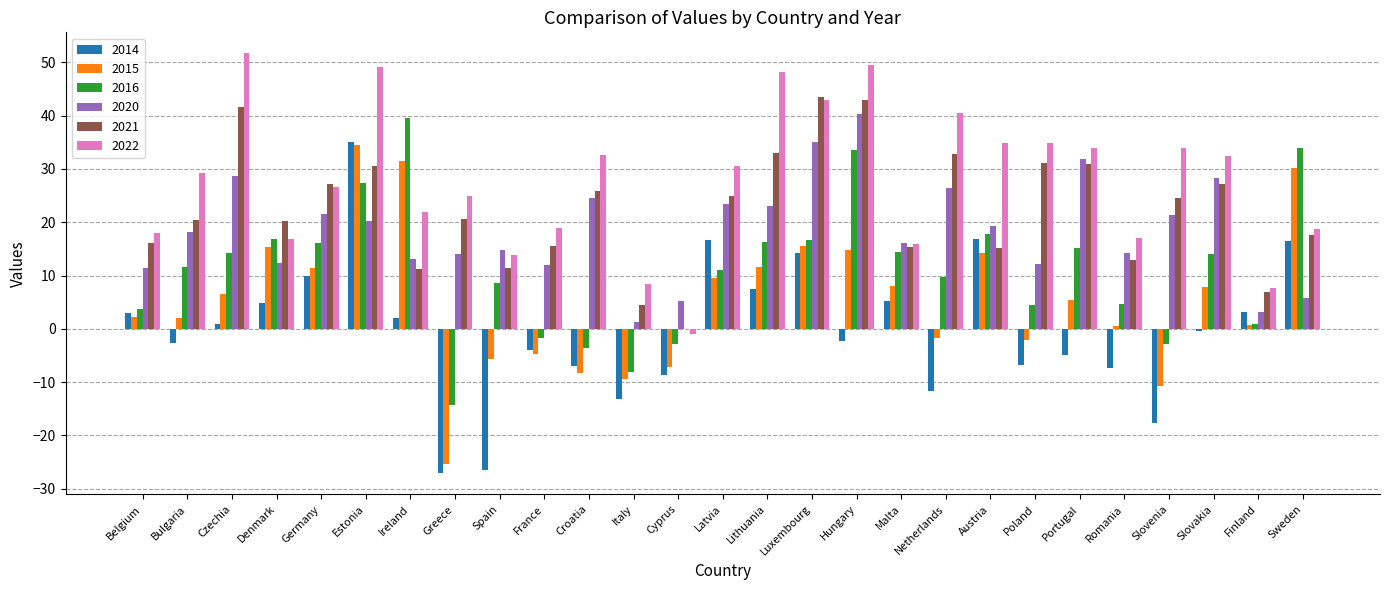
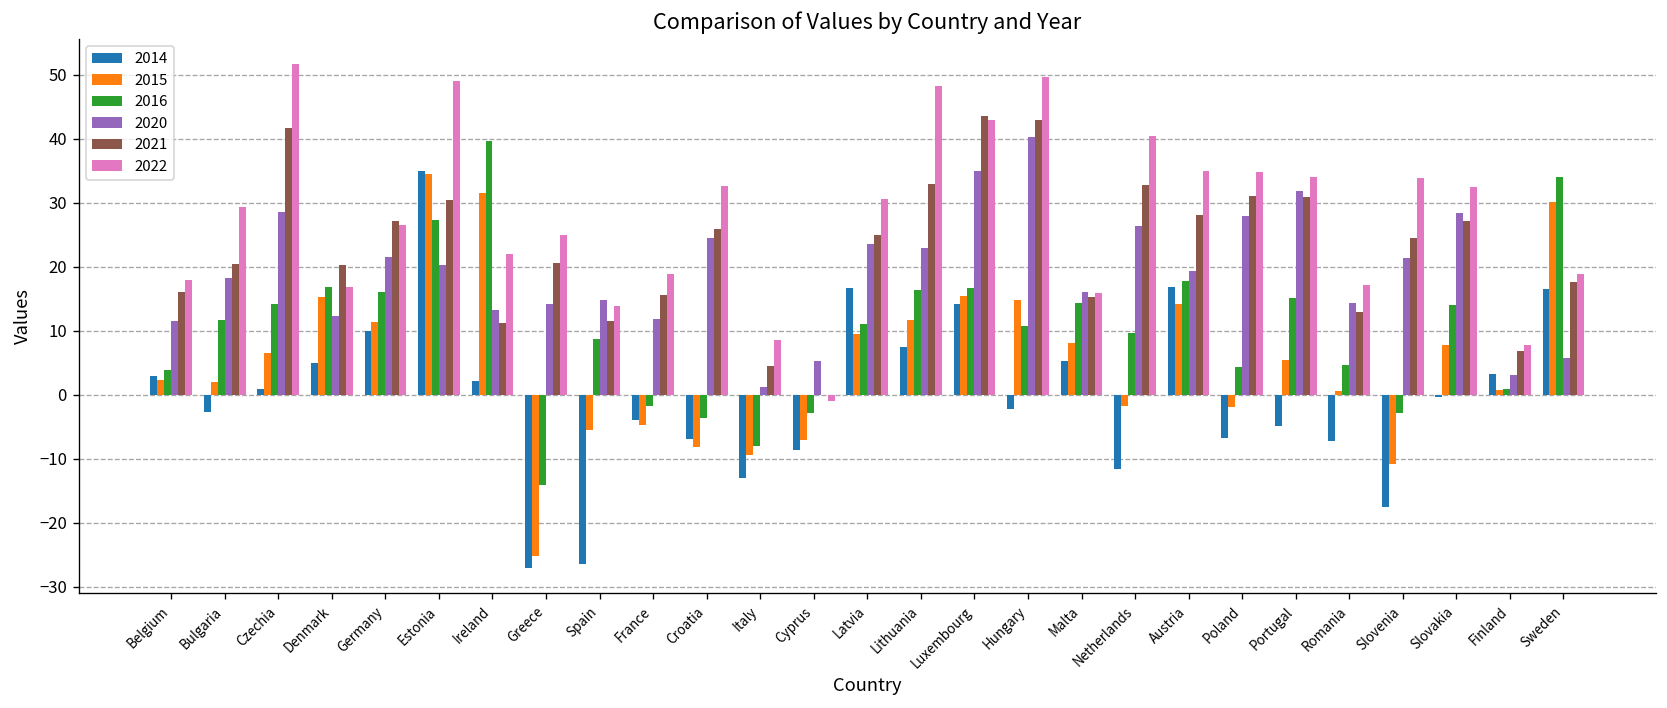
  {
    "2014": {
      "Belgium": 3,
      "Bulgaria": -3,
      "Czechia": 1,
      "Denmark": 5,
      "Germany": 10,
      "Estonia": 35,
      "Ireland": 2,
      "Greece": -27,
      "Spain": -26,
      "France": -4,
      "Croatia": -7,
      "Italy": -13,
      "Cyprus": -9,
      "Latvia": 17,
      "Lithuania": 8,
      "Luxembourg": 14,
      "Hungary": -2,
      "Malta": 5,
      "Netherlands": -12,
      "Austria": 17,
      "Poland": -7,
      "Portugal": -5,
      "Romania": -7,
      "Slovenia": -18,
      "Finland": 3,
      "Sweden": 17
    },
    "2015": {
      "Belgium": 2,
      "Bulgaria": 2,
      "Czechia": 7,
      "Denmark": 15,
      "Germany": 11,
      "Estonia": 35,
      "Ireland": 32,
      "Greece": -25,
      "Spain": -6,
      "France": -5,
      "Croatia": -8,
      "Italy": -9,
      "Cyprus": -7,
      "Latvia": 10,
      "Lithuania": 12,
      "Luxembourg": 16,
      "Hungary": 15,
      "Malta": 8,
      "Netherlands": -2,
      "Austria": 14,
      "Poland": -2,
      "Portugal": 5,
      "Romania": 1,
      "Slovenia": -11,
      "Slovakia": 8,
      "Finland": 1,
      "Sweden": 30
    },
    "2016": {
      "Belgium": 4,
      "Bulgaria": 12,
      "Czechia": 14,
      "Denmark": 17,
      "Germany": 16,
      "Estonia": 27,
      "Ireland": 40,
      "Greece": -14,
      "Spain": 9,
      "France": -2,
      "Croatia": -4,
      "Italy": -8,
      "Cyprus": -3,
      "Latvia": 11,
      "Lithuania": 16,
      "Luxembourg": 17,
-     "Hungary": 34,
+     "Hungary": 11,
      "Malta": 14,
      "Netherlands": 10,
      "Austria": 18,
      "Poland": 4,
      "Portugal": 15,
      "Romania": 5,
      "Slovenia": -3,
      "Slovakia": 14,
      "Finland": 1,
      "Sweden": 34
    },
    "2020": {
      "Belgium": 12,
      "Bulgaria": 18,
      "Czechia": 29,
      "Denmark": 12,
      "Germany": 22,
      "Estonia": 20,
      "Ireland": 13,
      "Greece": 14,
      "Spain": 15,
      "France": 12,
      "Croatia": 25,
      "Italy": 1,
      "Cyprus": 5,
      "Latvia": 24,
      "Lithuania": 23,
      "Luxembourg": 35,
      "Hungary": 40,
      "Malta": 16,
      "Netherlands": 26,
      "Austria": 19,
-     "Poland": 12,
+     "Poland": 28,
      "Portugal": 32,
      "Romania": 14,
      "Slovenia": 21,
      "Slovakia": 28,
      "Finland": 3,
      "Sweden": 6
    },
    "2021": {
      "Belgium": 16,
      "Bulgaria": 21,
      "Czechia": 42,
      "Denmark": 20,
      "Germany": 27,
      "Estonia": 31,
      "Ireland": 11,
      "Greece": 21,
      "Spain": 12,
      "France": 16,
      "Croatia": 26,
      "Italy": 5,
      "Cyprus": 0,
      "Latvia": 25,
      "Lithuania": 33,
      "Luxembourg": 44,
      "Hungary": 43,
      "Malta": 15,
      "Netherlands": 33,
-     "Austria": 15,
+     "Austria": 28,
      "Poland": 31,
      "Portugal": 31,
      "Romania": 13,
      "Slovenia": 25,
      "Slovakia": 27,
      "Finland": 7,
      "Sweden": 18
    },
    "2022": {
      "Belgium": 18,
      "Bulgaria": 29,
      "Czechia": 52,
      "Denmark": 17,
      "Germany": 27,
      "Estonia": 49,
      "Ireland": 22,
      "Greece": 25,
      "Spain": 14,
      "France": 19,
      "Croatia": 33,
      "Italy": 9,
      "Cyprus": -1,
      "Latvia": 31,
      "Lithuania": 48,
      "Luxembourg": 43,
      "Hungary": 50,
      "Malta": 16,
      "Netherlands": 41,
      "Austria": 35,
      "Poland": 35,
      "Portugal": 34,
      "Romania": 17,
      "Slovenia": 34,
      "Slovakia": 33,
      "Finland": 8,
      "Sweden": 19
    }
  }
